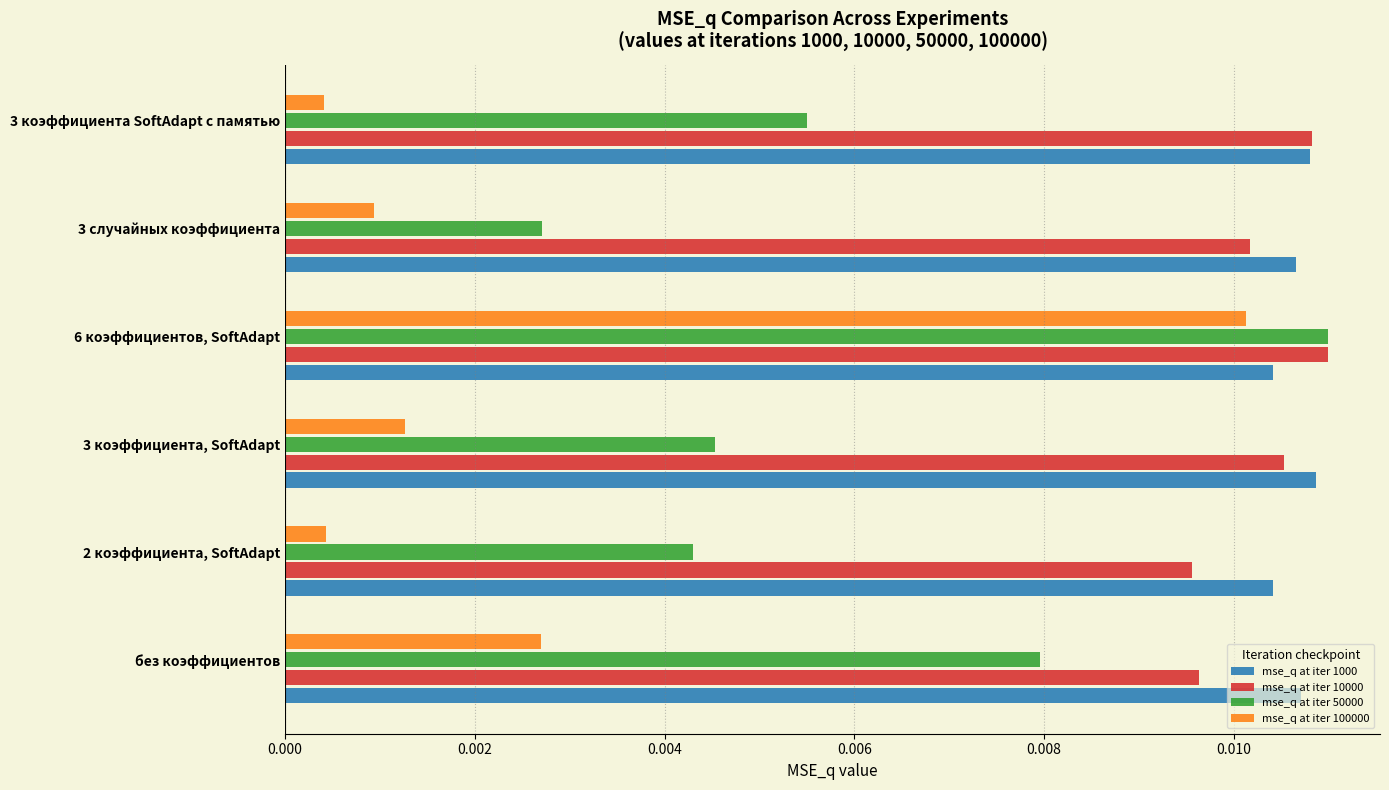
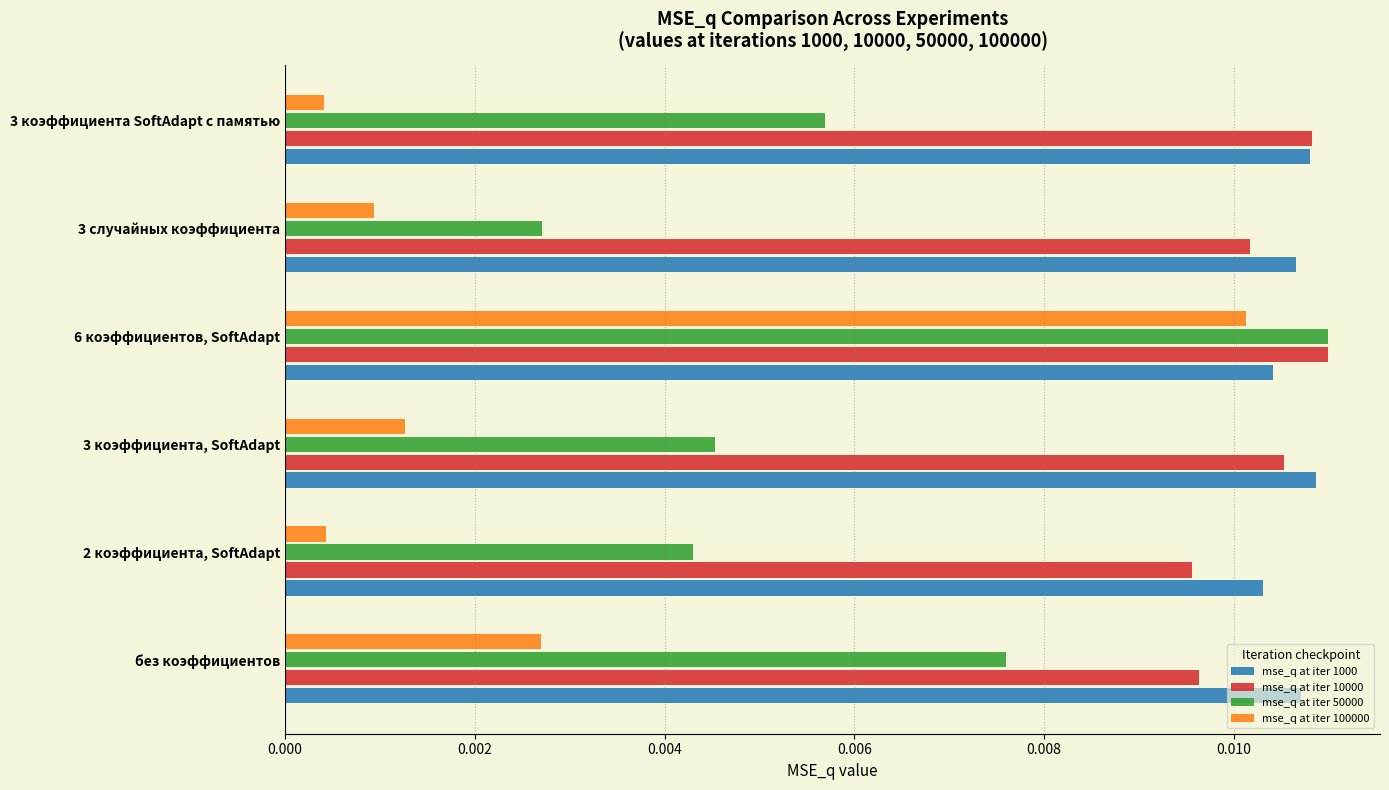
  {
    "mse_q at iter 1000": {
      "3 коэффициента SoftAdapt с памятью": 0.0108,
      "3 случайных коэффициента": 0.0107,
      "6 коэффициентов, SoftAdapt": 0.0104,
      "3 коэффициента, SoftAdapt": 0.0109,
-     "2 коэффициента, SoftAdapt": 0.0104
+     "2 коэффициента, SoftAdapt": 0.0103
    },
    "mse_q at iter 10000": {
      "3 коэффициента SoftAdapt с памятью": 0.0108,
      "3 случайных коэффициента": 0.0102,
      "6 коэффициентов, SoftAdapt": 0.0110,
      "3 коэффициента, SoftAdapt": 0.0105,
      "2 коэффициента, SoftAdapt": 0.0096,
      "без коэффициентов": 0.0096
    },
    "mse_q at iter 50000": {
-     "3 коэффициента SoftAdapt с памятью": 0.0055,
+     "3 коэффициента SoftAdapt с памятью": 0.0057,
      "3 случайных коэффициента": 0.0027,
      "6 коэффициентов, SoftAdapt": 0.0110,
      "3 коэффициента, SoftAdapt": 0.0045,
      "2 коэффициента, SoftAdapt": 0.0043,
-     "без коэффициентов": 0.0080
+     "без коэффициентов": 0.0076
    },
    "mse_q at iter 100000": {
      "3 коэффициента SoftAdapt с памятью": 0.0004,
      "3 случайных коэффициента": 0.0009,
      "6 коэффициентов, SoftAdapt": 0.0101,
      "3 коэффициента, SoftAdapt": 0.0013,
      "2 коэффициента, SoftAdapt": 0.0004,
      "без коэффициентов": 0.0027
    }
  }
